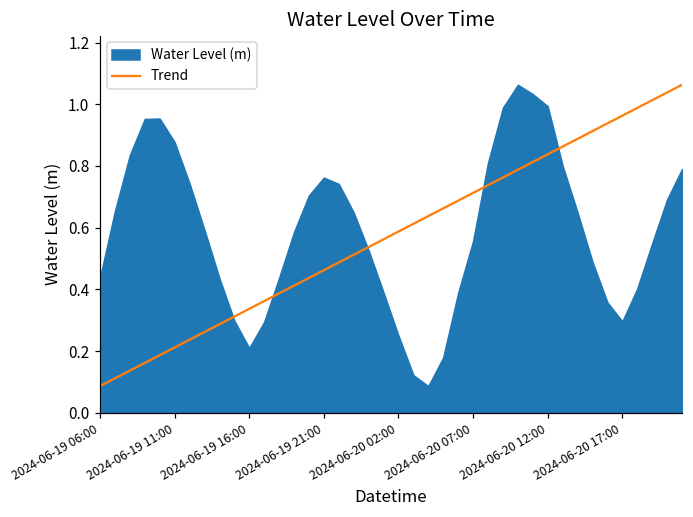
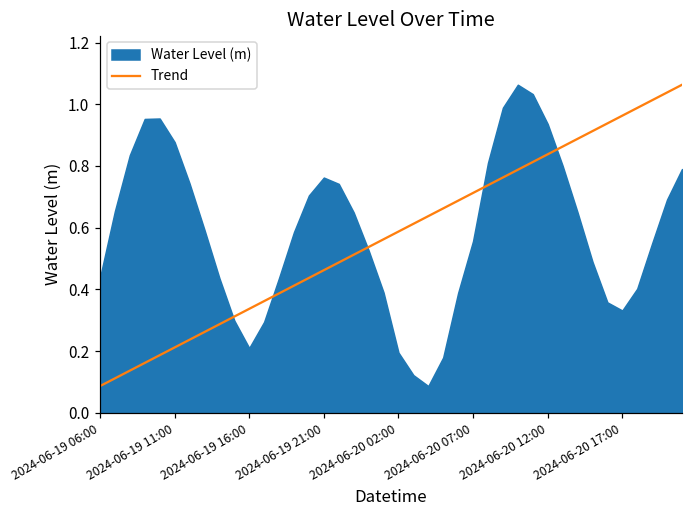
  {
    "Trend": {
      "2024-06-19 06:00": 0.09,
      "2024-06-19 11:00": 0.21,
      "2024-06-19 16:00": 0.34,
      "2024-06-19 21:00": 0.46,
      "2024-06-20 02:00": 0.59,
      "2024-06-20 07:00": 0.71,
      "2024-06-20 12:00": 0.84,
      "2024-06-20 17:00": 0.96
    },
    "Water Level (m)": {
      "2024-06-19 06:00": 0.44,
      "2024-06-19 11:00": 0.88,
      "2024-06-19 16:00": 0.21,
      "2024-06-19 21:00": 0.76,
-     "2024-06-20 02:00": 0.25,
+     "2024-06-20 02:00": 0.20,
      "2024-06-20 07:00": 0.56,
-     "2024-06-20 12:00": 0.99,
-     "2024-06-20 17:00": 0.30
+     "2024-06-20 12:00": 0.94,
+     "2024-06-20 17:00": 0.33
    }
  }
